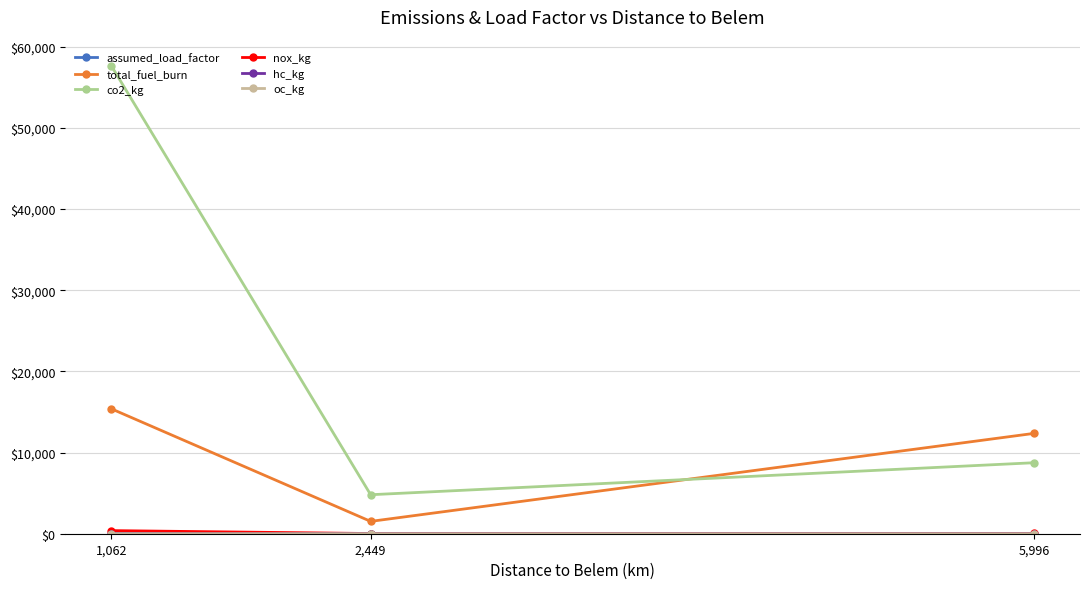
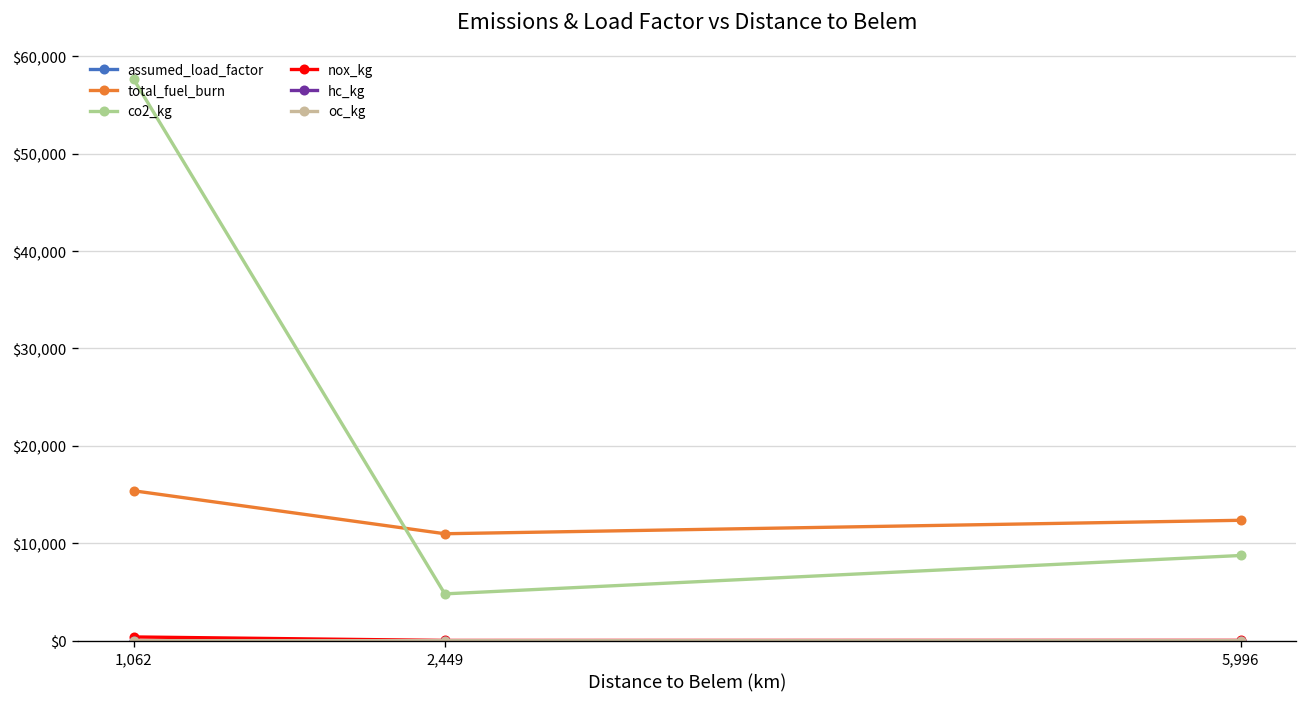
  {
    "total_fuel_burn": {
      "1,062": "$15,000",
-     "2,449": "$2,000",
+     "2,449": "$11,000",
      "5,996": "$12,000"
    },
    "nox_kg": {
      "1,062": "$0"
    }
  }
